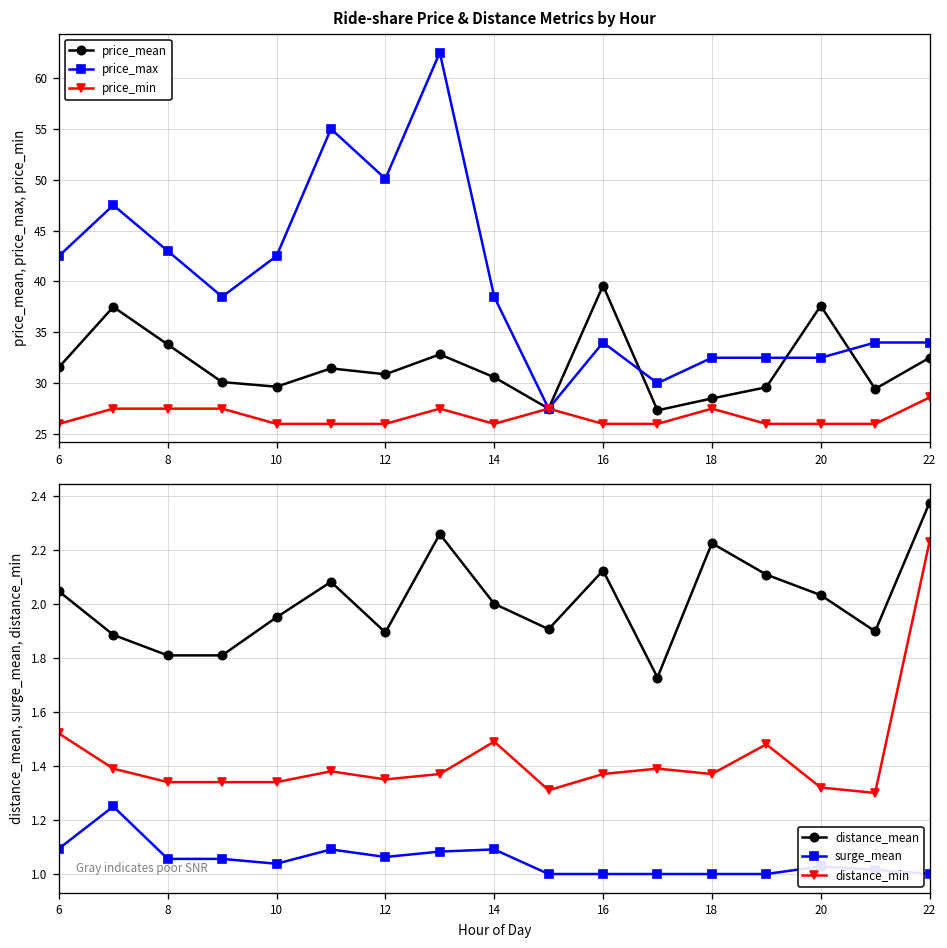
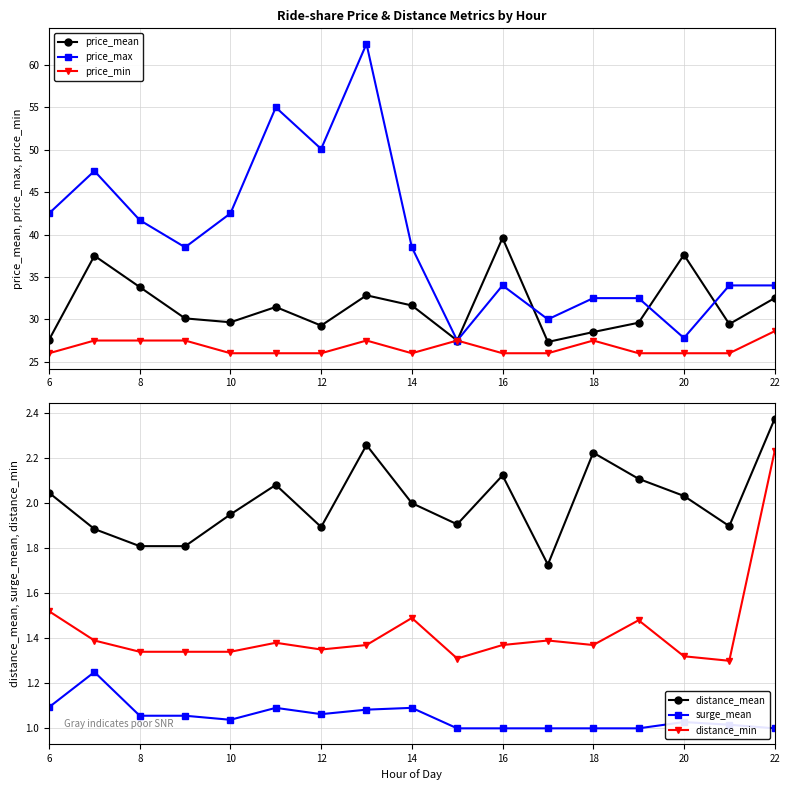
  {
    "Ride-share Price & Distance Metrics by Hour": {
      "price_mean": {
-       "6": 32,
+       "6": 28,
        "8": 34,
        "10": 30,
-       "12": 31,
-       "14": 31,
+       "12": 29,
+       "14": 32,
        "16": 40,
        "18": 29,
        "20": 38,
        "22": 33
      },
      "price_max": {
        "6": 43,
-       "8": 43,
+       "8": 42,
        "10": 43,
        "12": 50,
        "14": 39,
        "16": 34,
        "18": 33,
-       "20": 33,
+       "20": 28,
        "22": 34
      },
      "price_min": {
        "6": 26,
        "8": 28,
        "10": 26,
        "12": 26,
        "14": 26,
        "16": 26,
        "18": 28,
        "20": 26,
        "22": 29
      }
    }
  }
